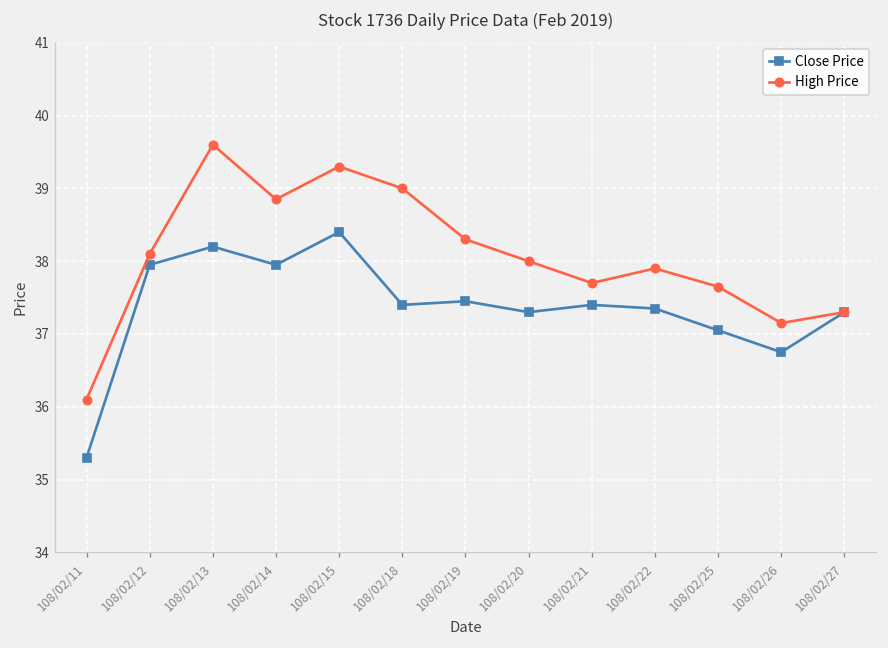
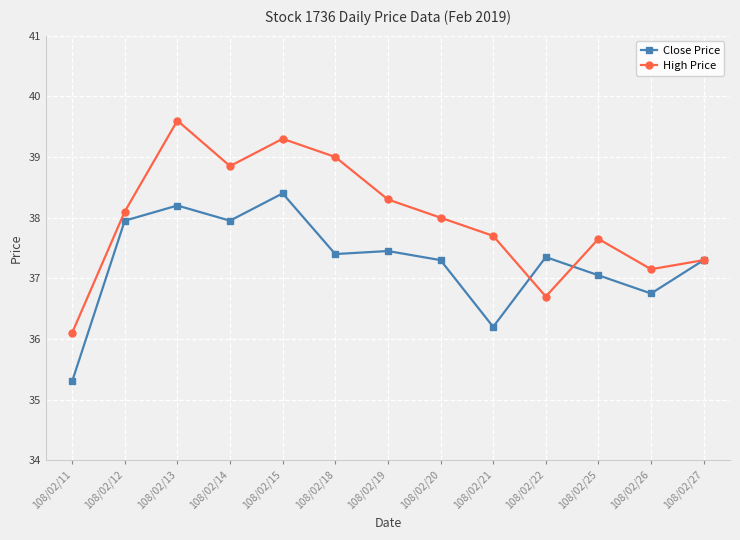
  {
    "Close Price": {
      "108/02/11": 35.3,
      "108/02/12": 38.0,
      "108/02/13": 38.2,
      "108/02/14": 38.0,
      "108/02/15": 38.4,
      "108/02/18": 37.4,
      "108/02/19": 37.5,
      "108/02/20": 37.3,
-     "108/02/21": 37.4,
+     "108/02/21": 36.2,
      "108/02/22": 37.4,
      "108/02/25": 37.1,
      "108/02/26": 36.8
    },
    "High Price": {
      "108/02/11": 36.1,
      "108/02/12": 38.1,
      "108/02/13": 39.6,
      "108/02/14": 38.9,
      "108/02/15": 39.3,
      "108/02/18": 39.0,
      "108/02/19": 38.3,
      "108/02/20": 38.0,
      "108/02/21": 37.7,
-     "108/02/22": 37.9,
+     "108/02/22": 36.7,
      "108/02/25": 37.7,
      "108/02/26": 37.2
    }
  }
